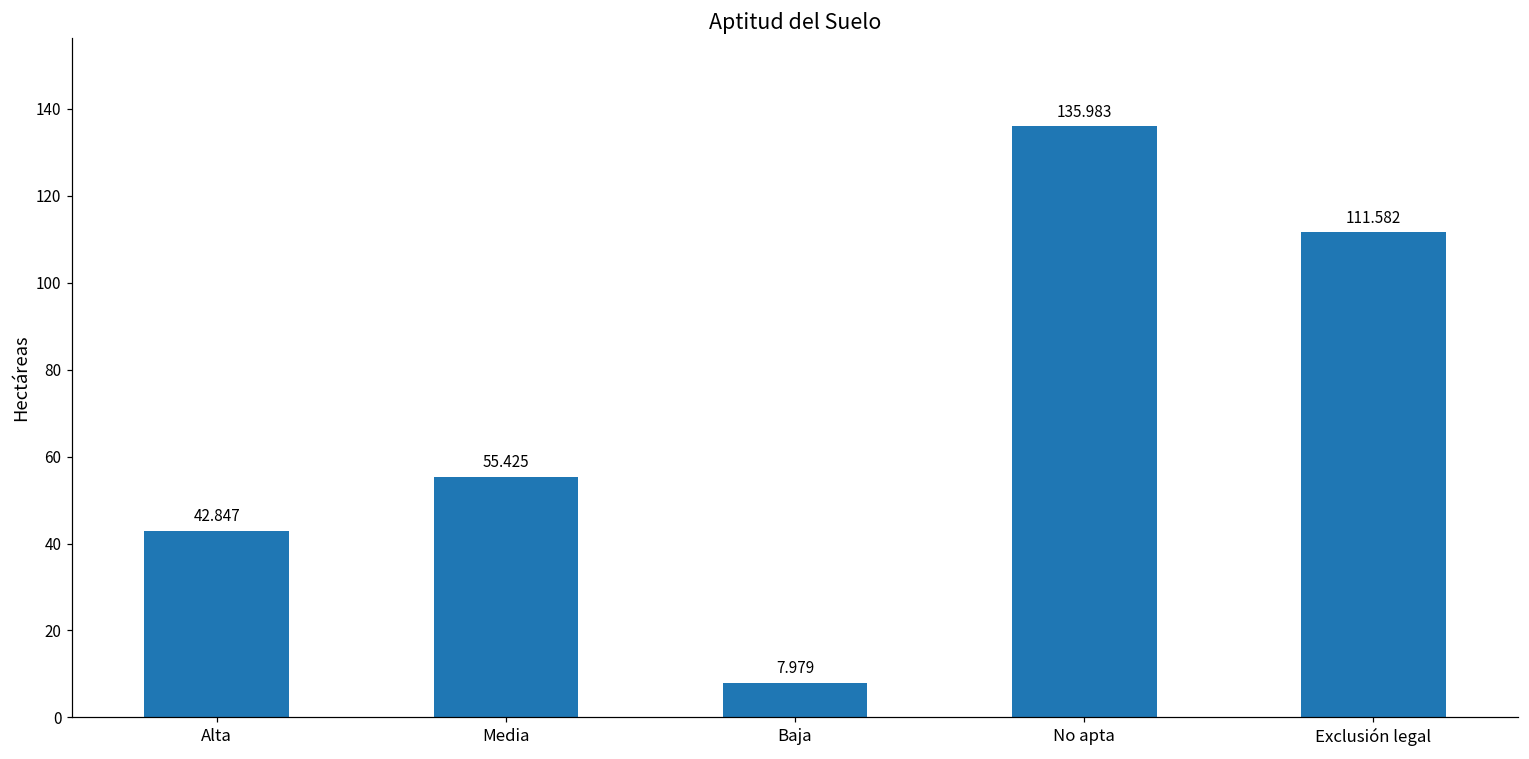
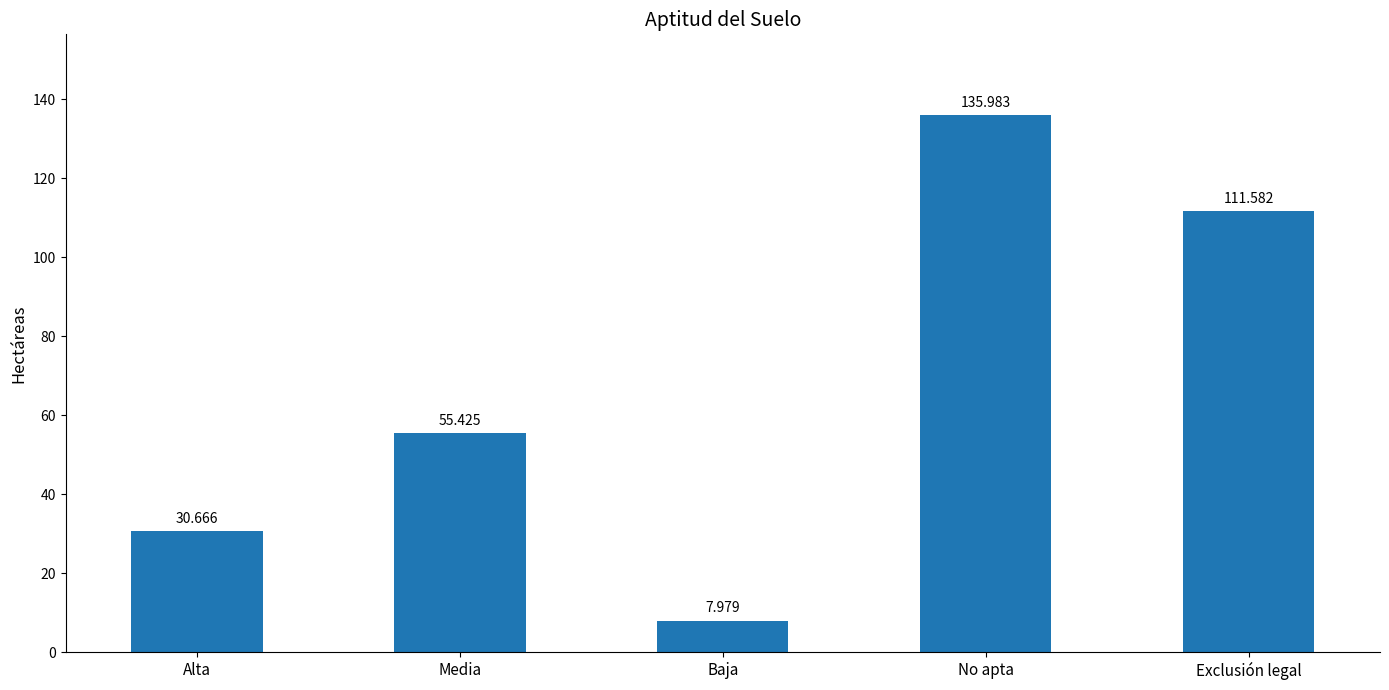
  {
-   "Alta": 42.847,
+   "Alta": 30.666,
    "Media": 55.425,
    "Baja": 7.979,
    "No apta": 135.983,
    "Exclusión legal": 111.582
  }
